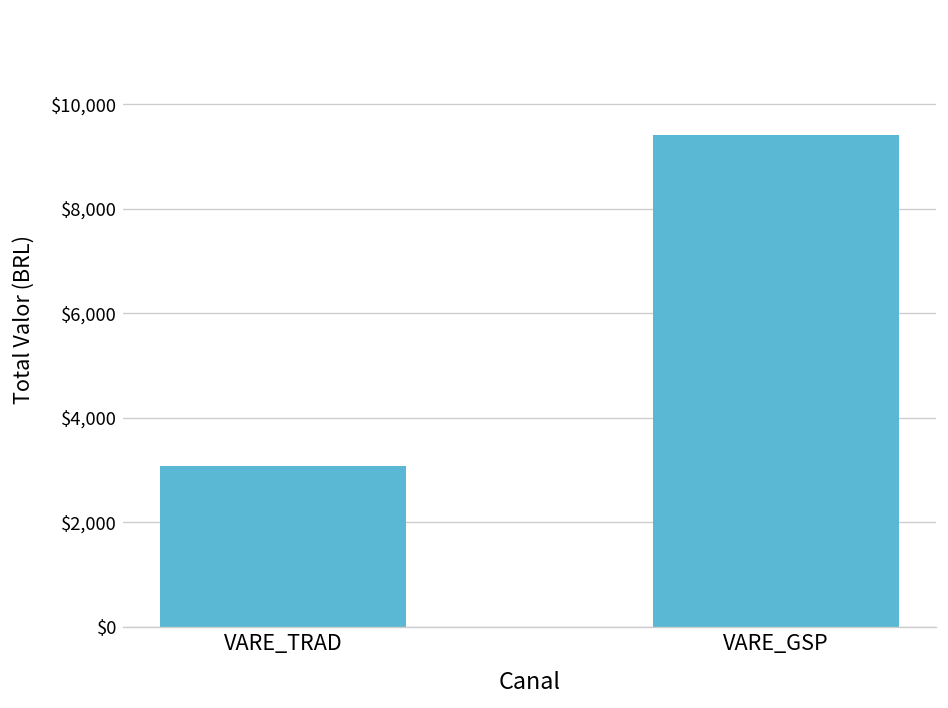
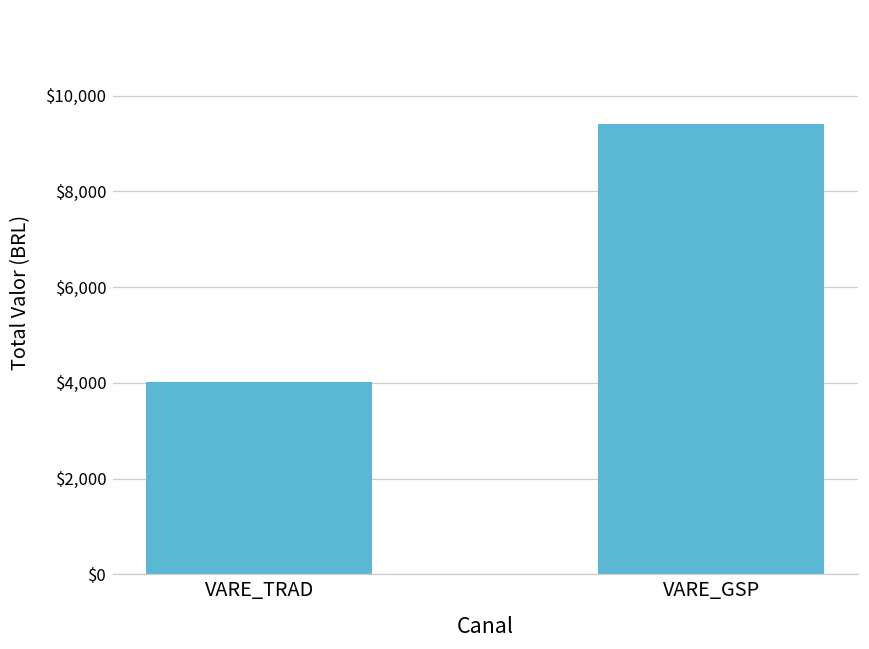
  {
-   "VARE_TRAD": "$3,100",
+   "VARE_TRAD": "$4,000",
    "VARE_GSP": "$9,400"
  }
